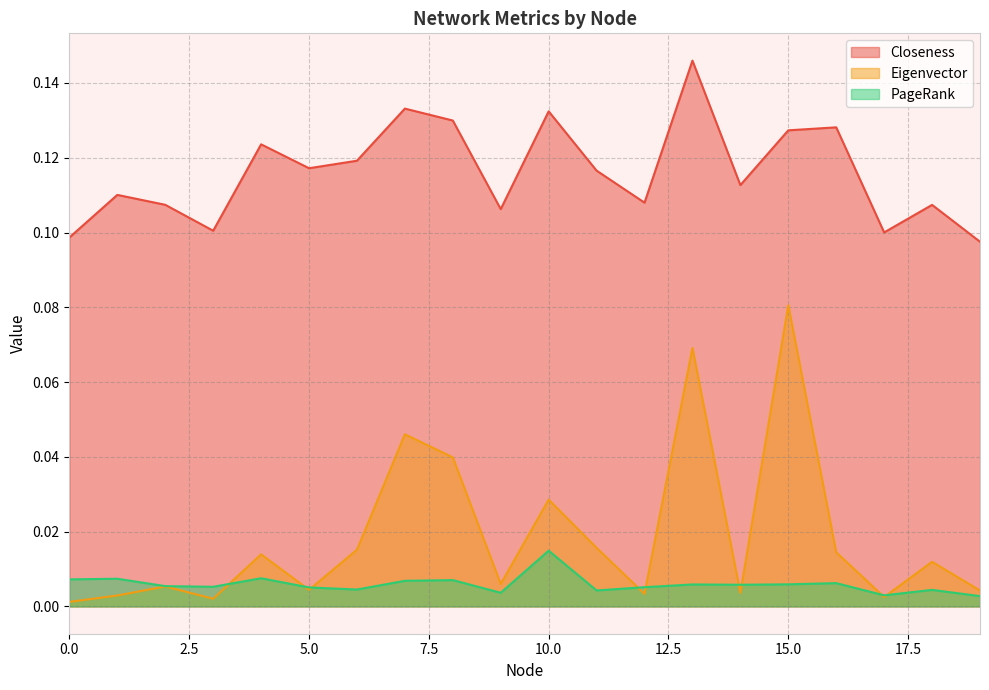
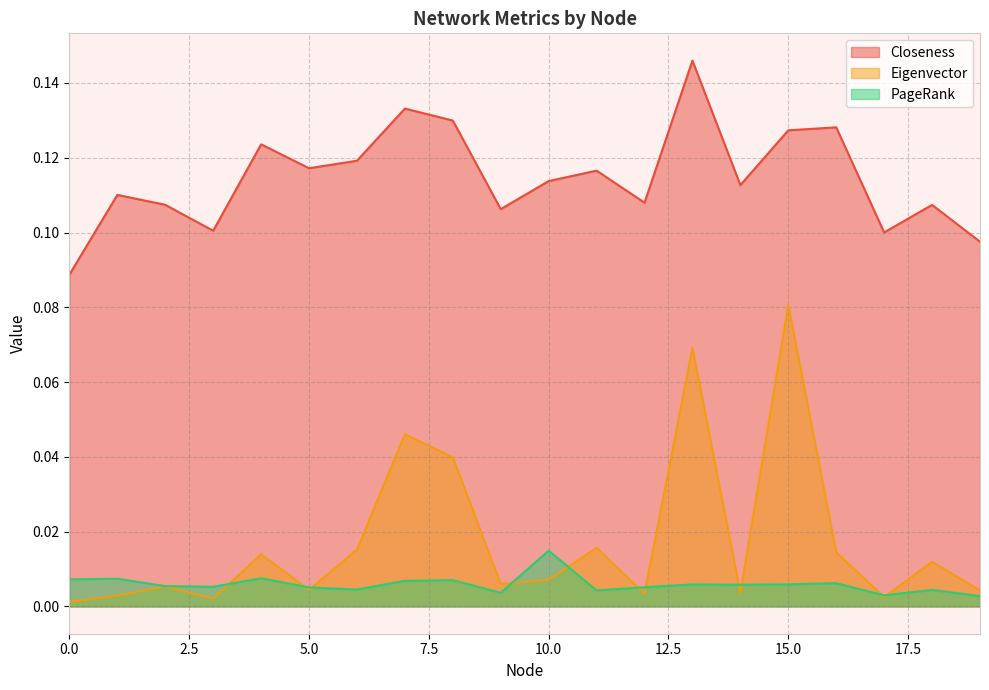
  {
    "Closeness": {
-     "0.0": 0.099,
+     "0.0": 0.089,
      "5.0": 0.117,
-     "10.0": 0.132,
+     "10.0": 0.114,
      "15.0": 0.127
    },
    "Eigenvector": {
      "0.0": 0.001,
-     "10.0": 0.029,
+     "10.0": 0.007,
      "15.0": 0.081
    },
    "PageRank": {
      "0.0": 0.007,
      "10.0": 0.015,
      "15.0": 0.006
    }
  }
